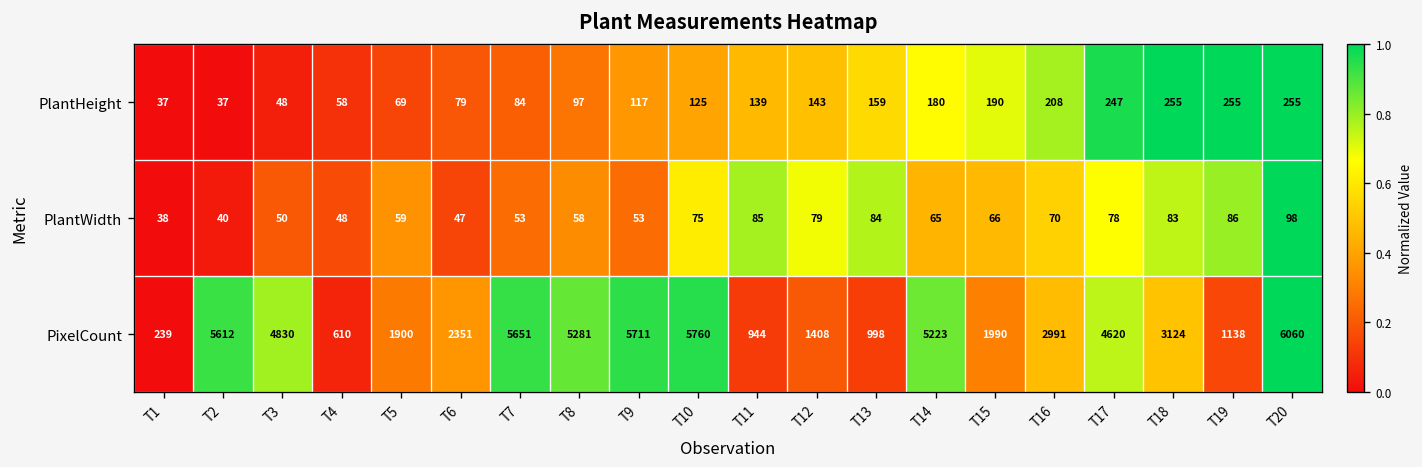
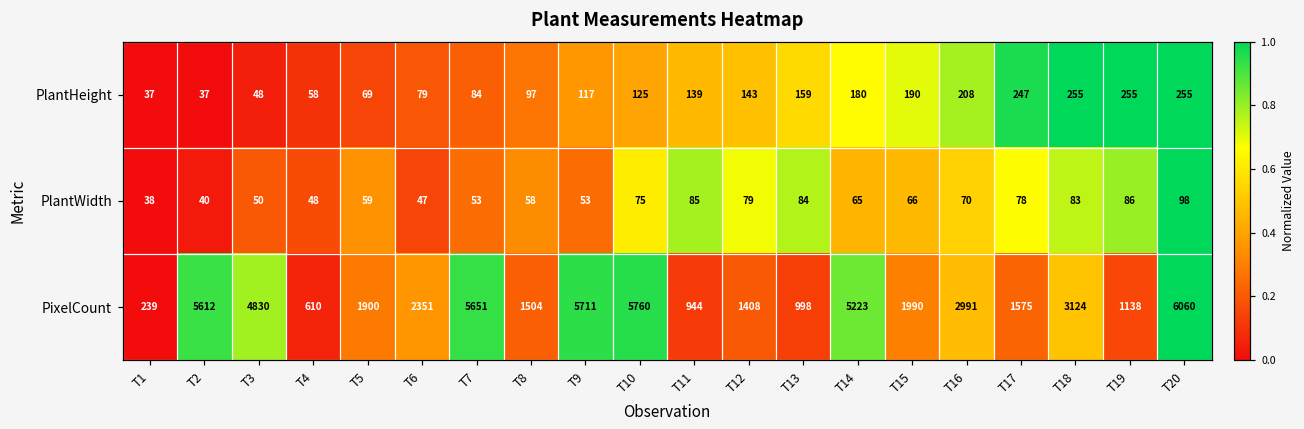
  {
    "PlantHeight": {
      "T1": 37,
      "T2": 37,
      "T3": 48,
      "T4": 58,
      "T5": 69,
      "T6": 79,
      "T7": 84,
      "T8": 97,
      "T9": 117,
      "T10": 125,
      "T11": 139,
      "T12": 143,
      "T13": 159,
      "T14": 180,
      "T15": 190,
      "T16": 208,
      "T17": 247,
      "T18": 255,
      "T19": 255,
      "T20": 255
    },
    "PlantWidth": {
      "T1": 38,
      "T2": 40,
      "T3": 50,
      "T4": 48,
      "T5": 59,
      "T6": 47,
      "T7": 53,
      "T8": 58,
      "T9": 53,
      "T10": 75,
      "T11": 85,
      "T12": 79,
      "T13": 84,
      "T14": 65,
      "T15": 66,
      "T16": 70,
      "T17": 78,
      "T18": 83,
      "T19": 86,
      "T20": 98
    },
    "PixelCount": {
      "T1": 239,
      "T2": 5612,
      "T3": 4830,
      "T4": 610,
      "T5": 1900,
      "T6": 2351,
      "T7": 5651,
-     "T8": 5281,
+     "T8": 1504,
      "T9": 5711,
      "T10": 5760,
      "T11": 944,
      "T12": 1408,
      "T13": 998,
      "T14": 5223,
      "T15": 1990,
      "T16": 2991,
-     "T17": 4620,
+     "T17": 1575,
      "T18": 3124,
      "T19": 1138,
      "T20": 6060
    }
  }
